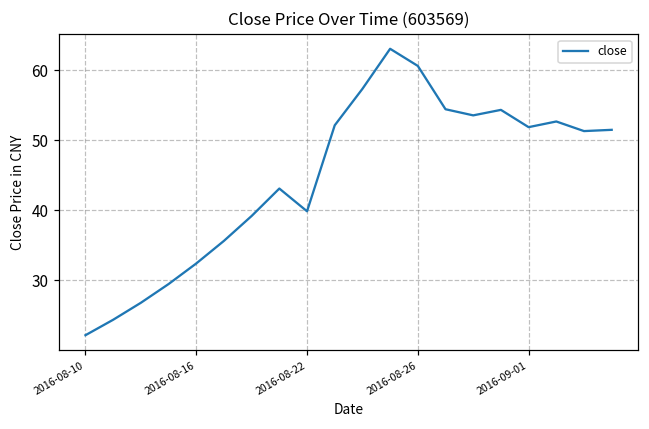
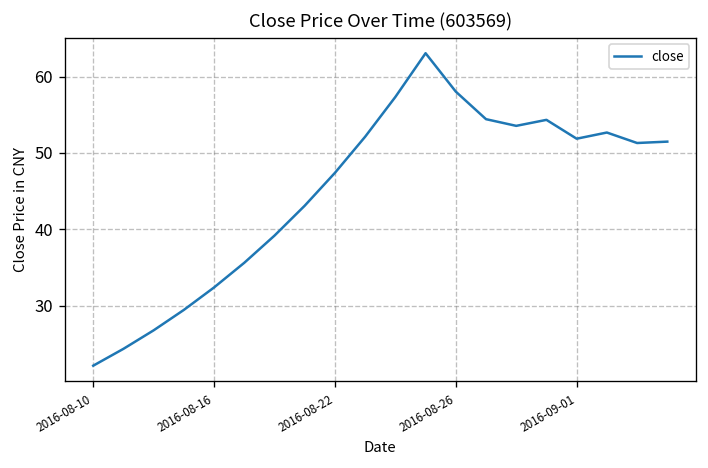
  {
    "2016-08-10": 22,
    "2016-08-16": 32,
-   "2016-08-22": 40,
-   "2016-08-26": 61,
+   "2016-08-22": 47,
+   "2016-08-26": 58,
    "2016-09-01": 52
  }
